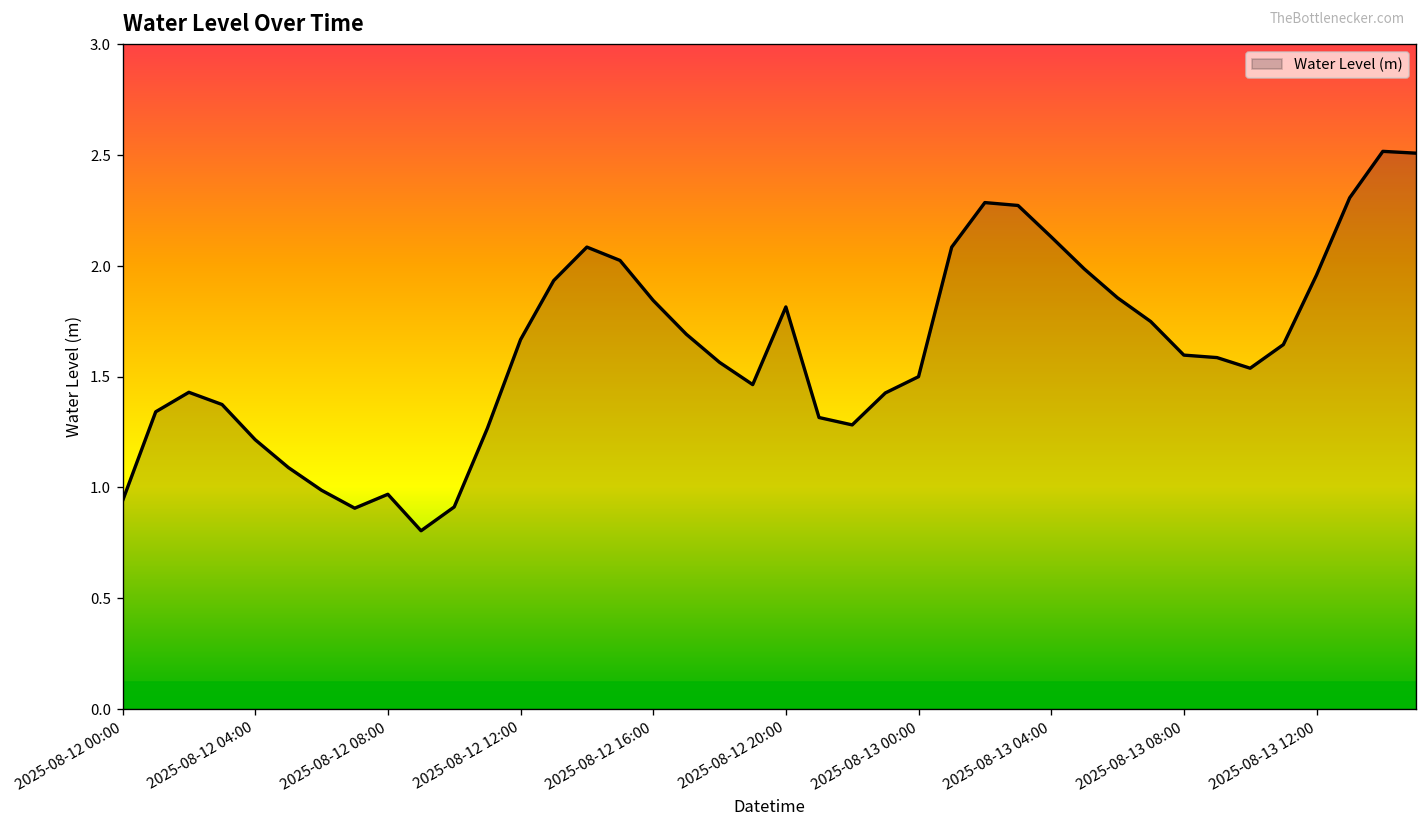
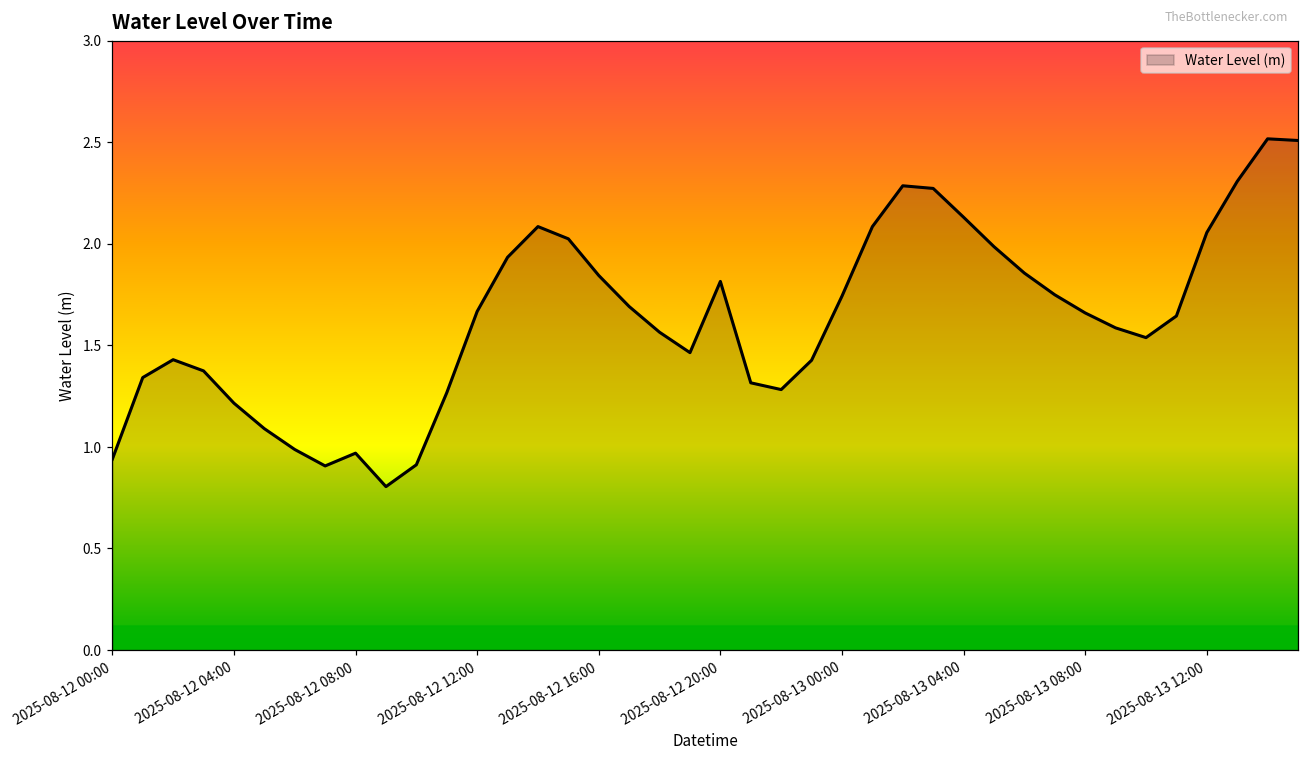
  {
    "2025-08-12 00:00": 0.94,
    "2025-08-12 04:00": 1.22,
    "2025-08-12 08:00": 0.97,
    "2025-08-12 12:00": 1.67,
    "2025-08-12 16:00": 1.84,
    "2025-08-12 20:00": 1.81,
-   "2025-08-13 00:00": 1.50,
+   "2025-08-13 00:00": 1.74,
    "2025-08-13 04:00": 2.13,
-   "2025-08-13 08:00": 1.60,
-   "2025-08-13 12:00": 1.96
+   "2025-08-13 08:00": 1.66,
+   "2025-08-13 12:00": 2.06
  }
